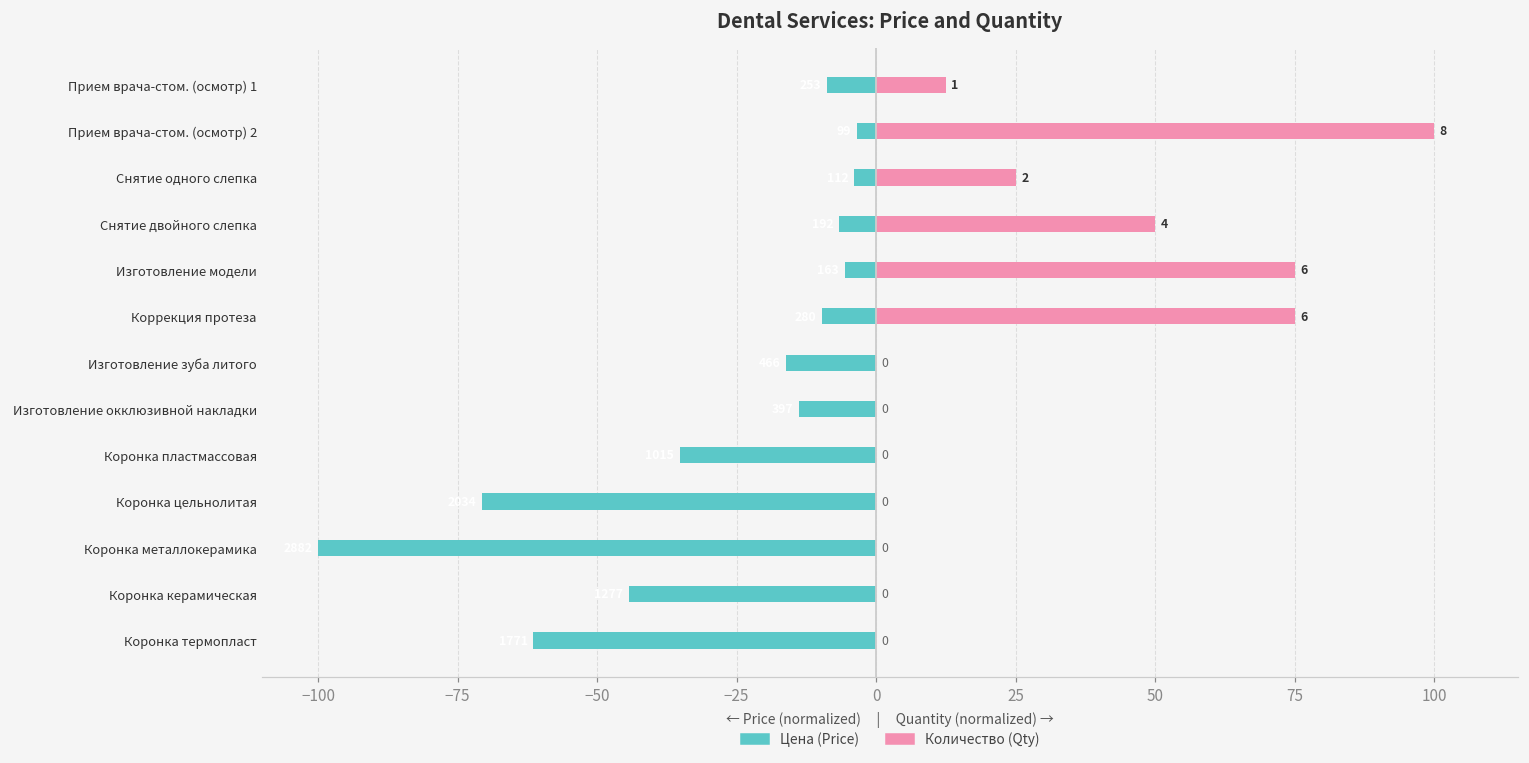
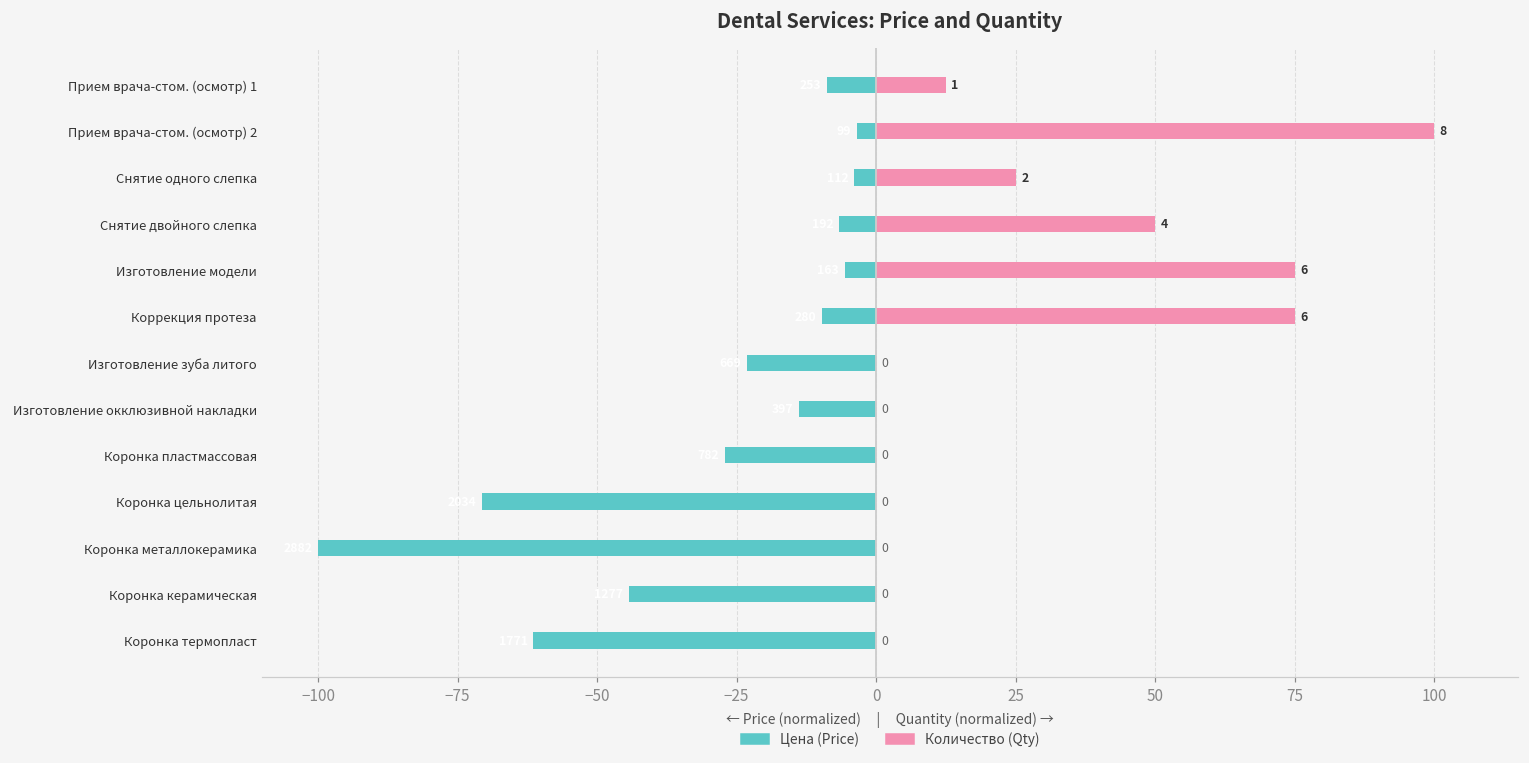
  {
    "Цена (Price)": {
      "Прием врача-стом. (осмотр) 1": -9,
      "Прием врача-стом. (осмотр) 2": -3,
      "Снятие одного слепка": -4,
      "Снятие двойного слепка": -7,
      "Изготовление модели": -6,
      "Коррекция протеза": -10,
-     "Изготовление зуба литого": -16,
+     "Изготовление зуба литого": -23,
      "Изготовление окклюзивной накладки": -14,
-     "Коронка пластмассовая": -35,
+     "Коронка пластмассовая": -27,
      "Коронка цельнолитая": -71,
      "Коронка металлокерамика": -100,
      "Коронка керамическая": -44,
      "Коронка термопласт": -61
    },
    "Количество (Qty)": {
      "Изготовление зуба литого": 0,
      "Изготовление окклюзивной накладки": 0,
      "Коронка пластмассовая": 0,
      "Коронка цельнолитая": 0,
      "Коронка металлокерамика": 0,
      "Коронка керамическая": 0,
      "Коронка термопласт": 0
    }
  }
